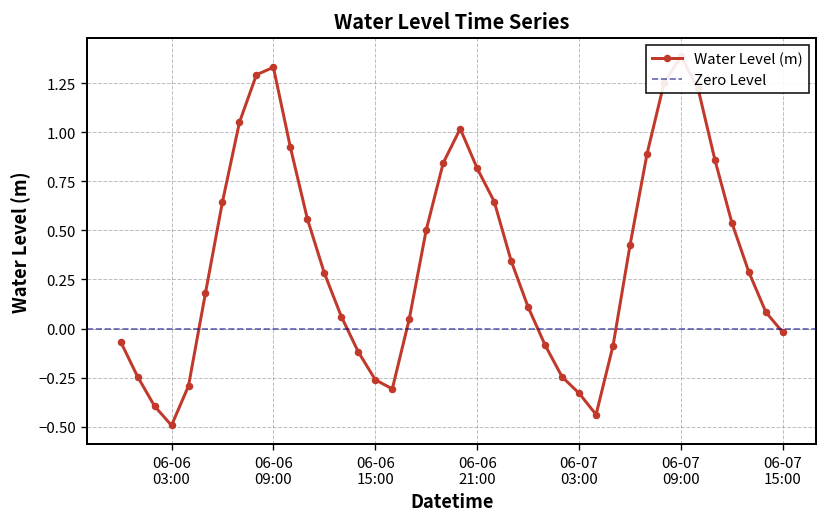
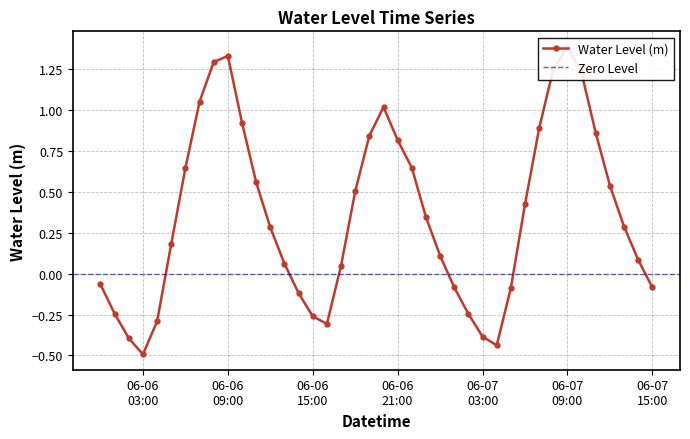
  {
    "06-06 03:00": -0.49,
    "06-06 09:00": 1.33,
    "06-06 15:00": -0.26,
    "06-06 21:00": 0.82,
-   "06-07 03:00": -0.33,
-   "06-07 15:00": -0.02
+   "06-07 03:00": -0.39,
+   "06-07 15:00": -0.08
  }
